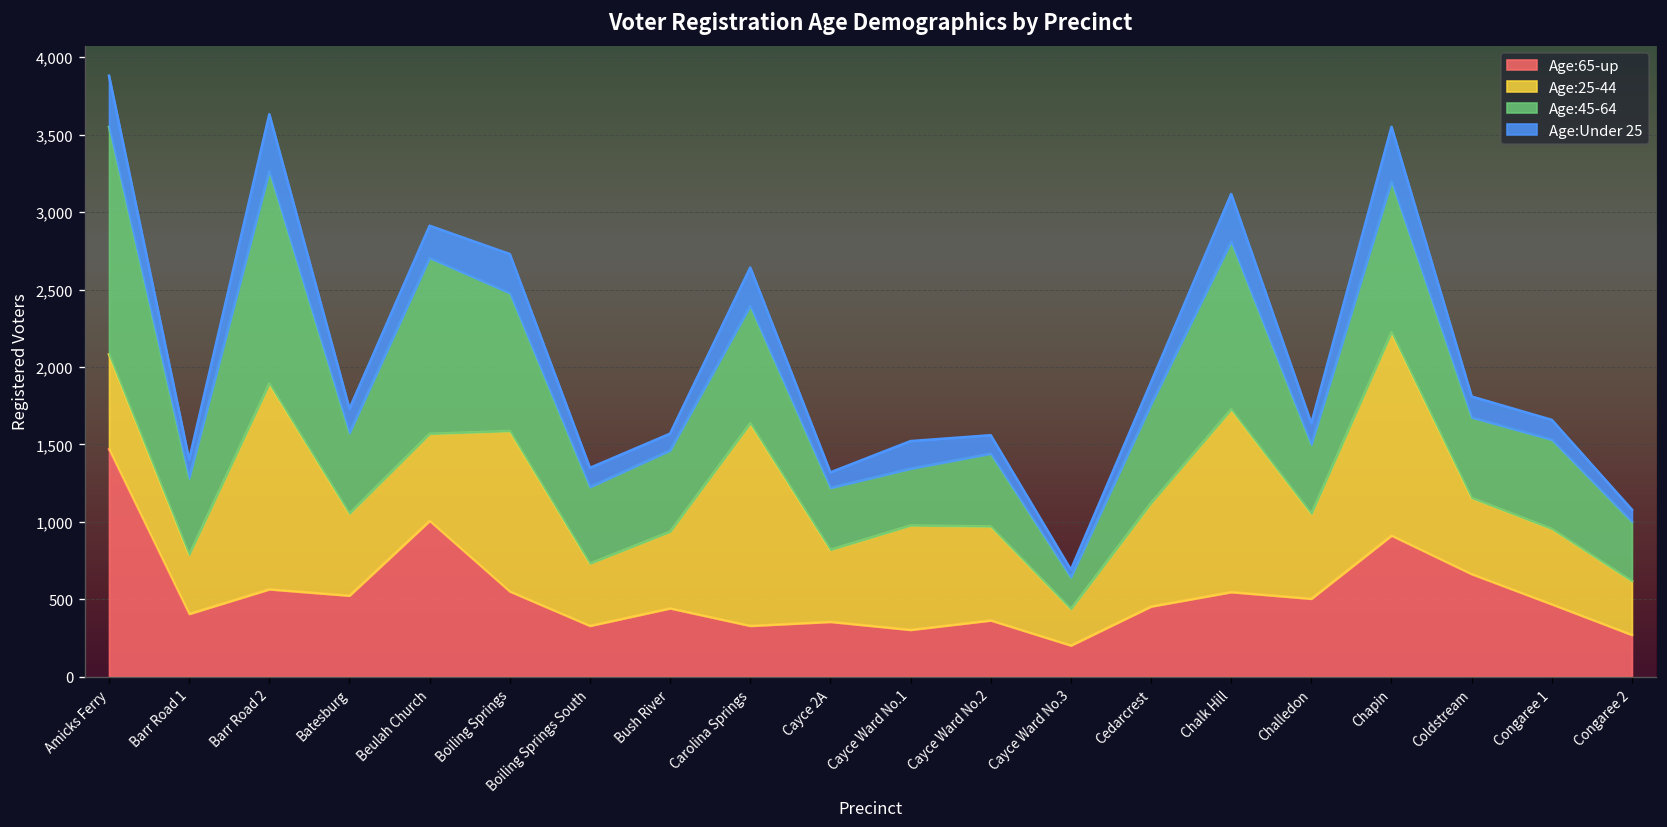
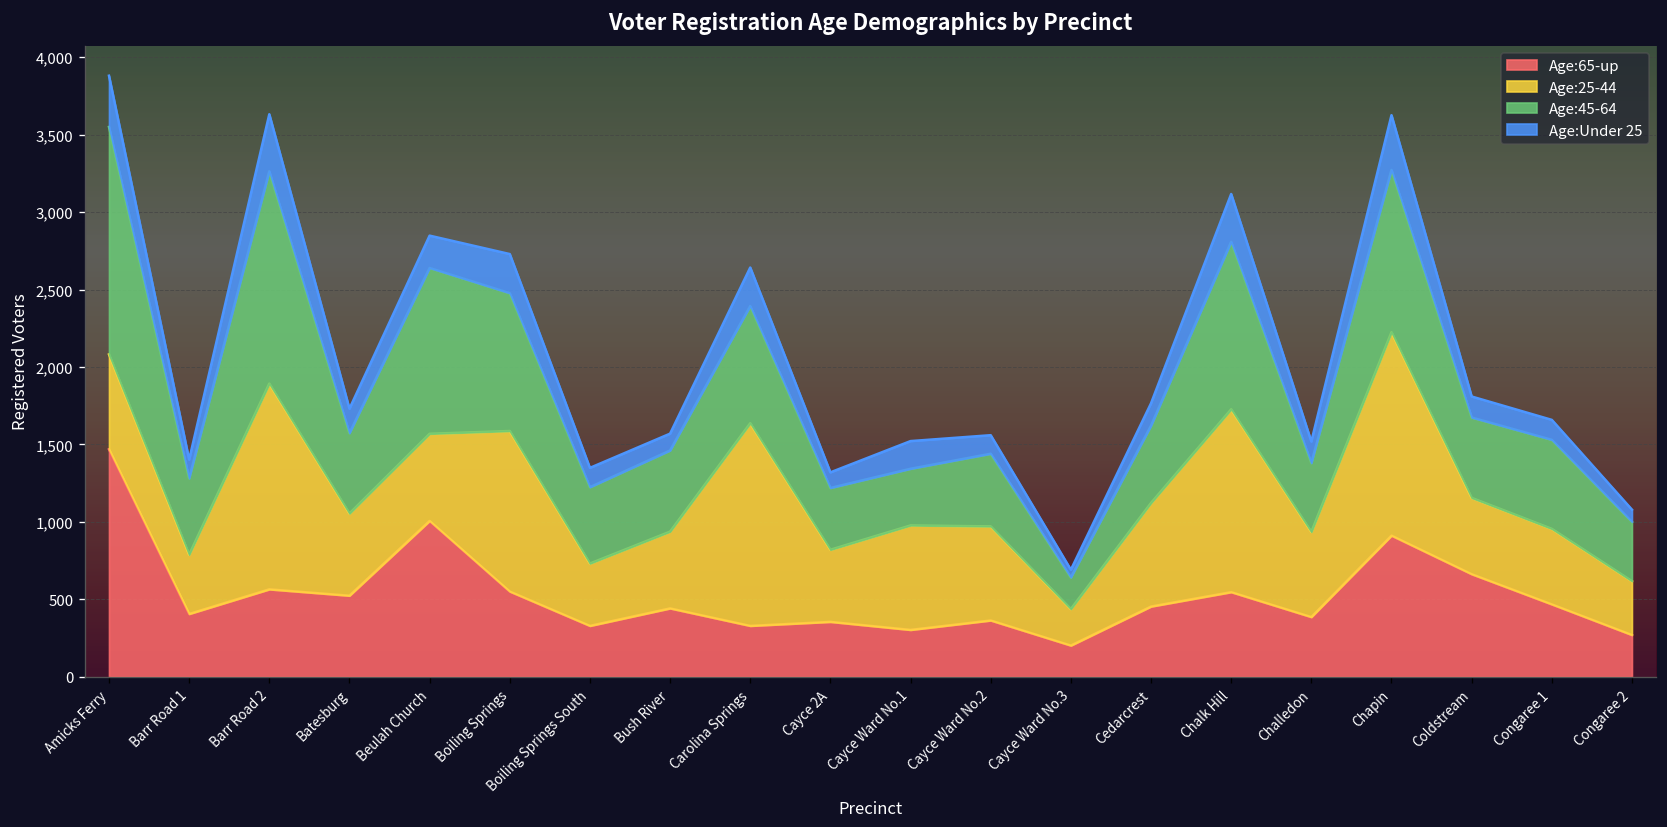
  {
    "Age:65-up": {
      "Amicks Ferry": "1,470",
      "Barr Road 1": "400",
      "Barr Road 2": "560",
      "Batesburg": "520",
      "Beulah Church": "1,010",
      "Boiling Springs": "550",
      "Boiling Springs South": "330",
      "Bush River": "440",
      "Carolina Springs": "330",
      "Cayce 2A": "350",
      "Cayce Ward No.1": "300",
      "Cayce Ward No.2": "360",
      "Cayce Ward No.3": "200",
      "Cedarcrest": "450",
      "Chalk Hill": "550",
-     "Challedon": "500",
+     "Challedon": "380",
      "Chapin": "910",
      "Coldstream": "660",
      "Congaree 1": "470",
      "Congaree 2": "270"
    },
    "Age:25-44": {
      "Amicks Ferry": "610",
      "Barr Road 1": "380",
      "Barr Road 2": "1,330",
      "Batesburg": "530",
      "Beulah Church": "560",
      "Boiling Springs": "1,040",
      "Boiling Springs South": "400",
      "Bush River": "500",
      "Carolina Springs": "1,310",
      "Cayce 2A": "470",
      "Cayce Ward No.1": "680",
      "Cayce Ward No.2": "610",
      "Cayce Ward No.3": "240",
      "Cedarcrest": "670",
      "Chalk Hill": "1,180",
      "Challedon": "550",
      "Chapin": "1,310",
      "Coldstream": "490",
      "Congaree 1": "490",
      "Congaree 2": "350"
    },
    "Age:45-64": {
      "Amicks Ferry": "1,470",
      "Barr Road 1": "490",
      "Barr Road 2": "1,370",
      "Batesburg": "520",
-     "Beulah Church": "1,140",
+     "Beulah Church": "1,070",
      "Boiling Springs": "890",
      "Boiling Springs South": "490",
      "Bush River": "520",
      "Carolina Springs": "760",
      "Cayce 2A": "400",
      "Cayce Ward No.1": "370",
      "Cayce Ward No.2": "470",
      "Cayce Ward No.3": "200",
-     "Cedarcrest": "640",
+     "Cedarcrest": "500",
      "Chalk Hill": "1,080",
      "Challedon": "450",
-     "Chapin": "970",
+     "Chapin": "1,050",
      "Coldstream": "520",
      "Congaree 1": "580",
      "Congaree 2": "380"
    },
    "Age:Under 25": {
      "Amicks Ferry": "330",
      "Barr Road 1": "120",
      "Barr Road 2": "370",
      "Batesburg": "160",
      "Beulah Church": "210",
      "Boiling Springs": "250",
      "Boiling Springs South": "130",
      "Bush River": "110",
      "Carolina Springs": "250",
      "Cayce 2A": "100",
      "Cayce Ward No.1": "180",
      "Cayce Ward No.2": "120",
      "Cayce Ward No.3": "50",
      "Cedarcrest": "150",
      "Chalk Hill": "310",
      "Challedon": "140",
      "Chapin": "350",
      "Coldstream": "140",
      "Congaree 1": "130",
      "Congaree 2": "80"
    }
  }
